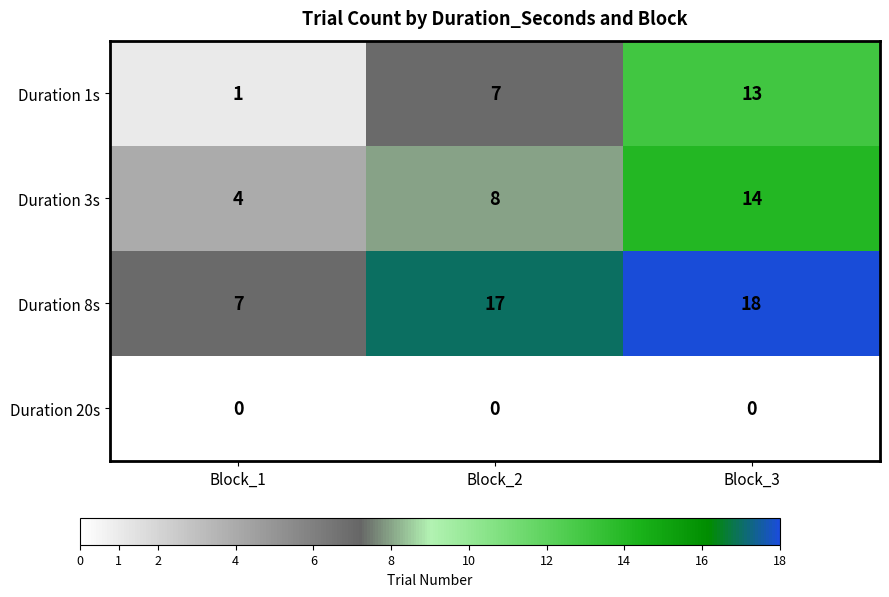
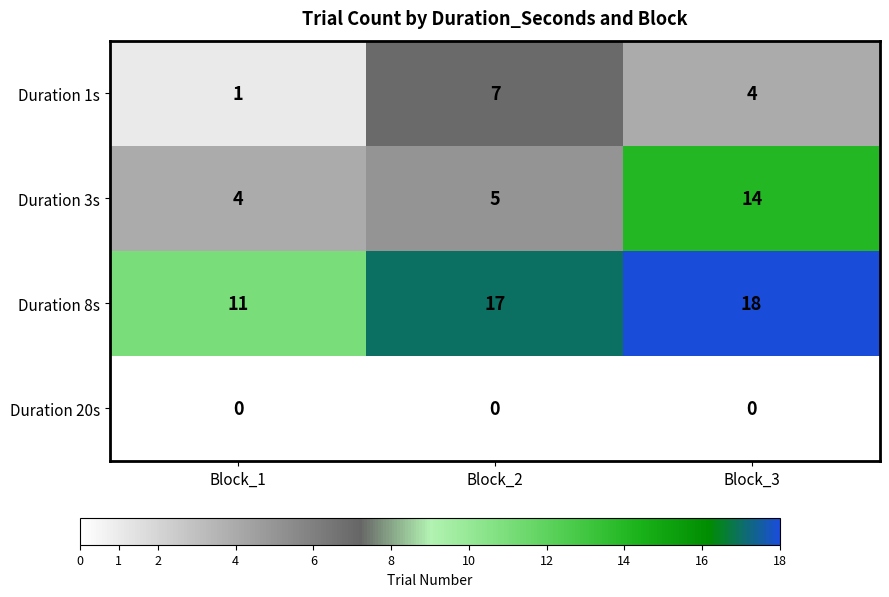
  {
    "Duration 1s": {
      "Block_1": 1,
      "Block_2": 7,
-     "Block_3": 13
+     "Block_3": 4
    },
    "Duration 3s": {
      "Block_1": 4,
-     "Block_2": 8,
+     "Block_2": 5,
      "Block_3": 14
    },
    "Duration 8s": {
-     "Block_1": 7,
+     "Block_1": 11,
      "Block_2": 17,
      "Block_3": 18
    },
    "Duration 20s": {
      "Block_1": 0,
      "Block_2": 0,
      "Block_3": 0
    }
  }
